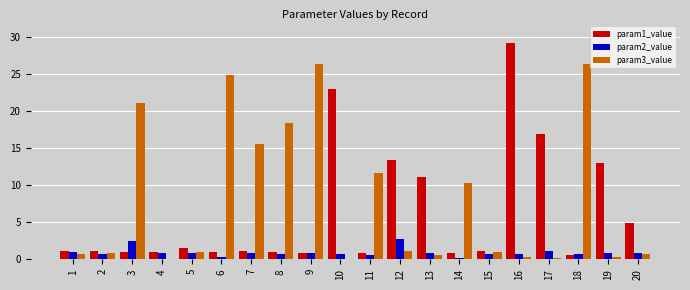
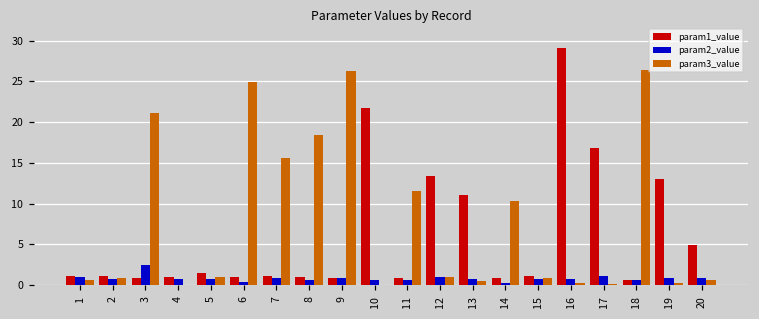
  {
    "param1_value": {
      "1": 1,
      "2": 1,
      "3": 1,
      "4": 1,
      "5": 1,
      "6": 1,
      "7": 1,
      "8": 1,
      "9": 1,
-     "10": 23,
+     "10": 22,
      "11": 1,
      "12": 13,
      "13": 11,
      "14": 1,
      "15": 1,
      "16": 29,
      "17": 17,
      "18": 1,
      "19": 13,
      "20": 5
    },
    "param2_value": {
      "1": 1,
      "2": 1,
      "3": 2,
      "4": 1,
      "5": 1,
      "6": 0,
      "7": 1,
      "8": 1,
      "9": 1,
      "10": 1,
      "11": 1,
-     "12": 3,
+     "12": 1,
      "13": 1,
      "15": 1,
      "16": 1,
      "17": 1,
      "18": 1,
      "19": 1,
      "20": 1
    },
    "param3_value": {
      "1": 1,
      "2": 1,
      "3": 21,
      "5": 1,
      "6": 25,
      "7": 16,
      "8": 18,
      "9": 26,
      "11": 12,
      "12": 1,
      "13": 1,
      "14": 10,
      "15": 1,
      "18": 26,
      "20": 1
    }
  }
